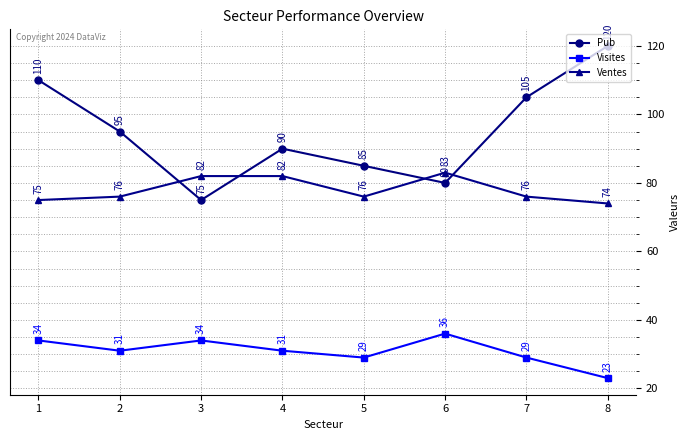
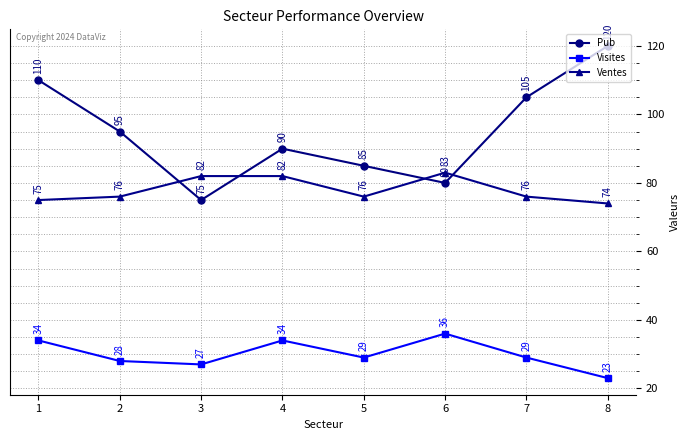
  {
    "Visites": {
      "1": 34,
-     "2": 31,
-     "3": 34,
-     "4": 31,
+     "2": 28,
+     "3": 27,
+     "4": 34,
      "5": 29,
      "6": 36,
      "7": 29,
      "8": 23
    }
  }
